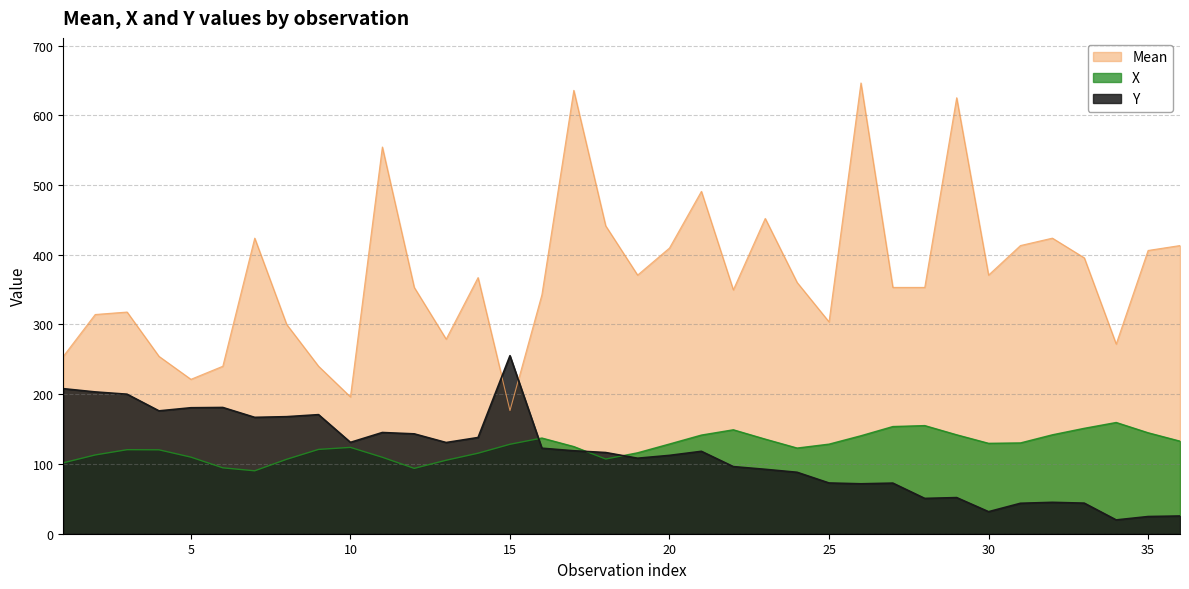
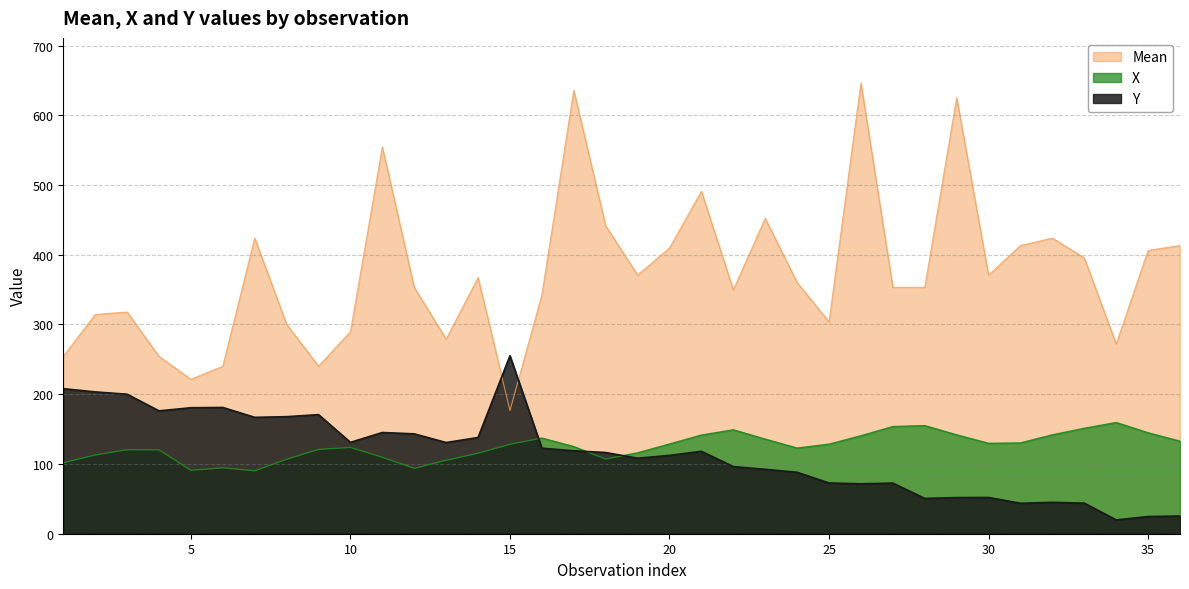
  {
    "Mean": {
      "5": 220,
-     "10": 200,
+     "10": 290,
      "15": 180,
      "20": 410,
      "25": 300,
      "30": 370,
      "35": 410
    },
    "X": {
-     "5": 110,
+     "5": 90,
      "10": 120,
      "15": 130,
      "20": 130,
      "25": 130,
      "30": 130,
      "35": 140
    },
    "Y": {
      "5": 180,
      "10": 130,
      "15": 260,
      "20": 110,
      "25": 70,
-     "30": 30,
+     "30": 50,
      "35": 20
    }
  }
